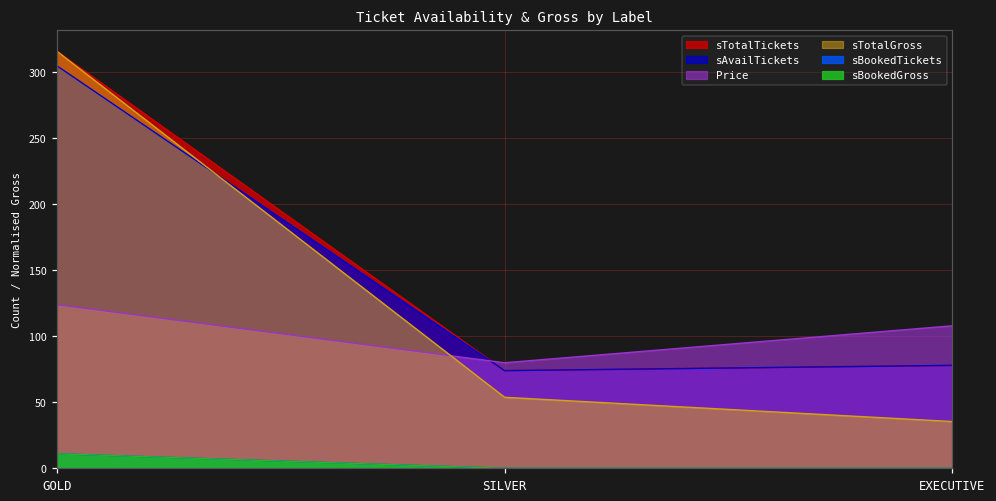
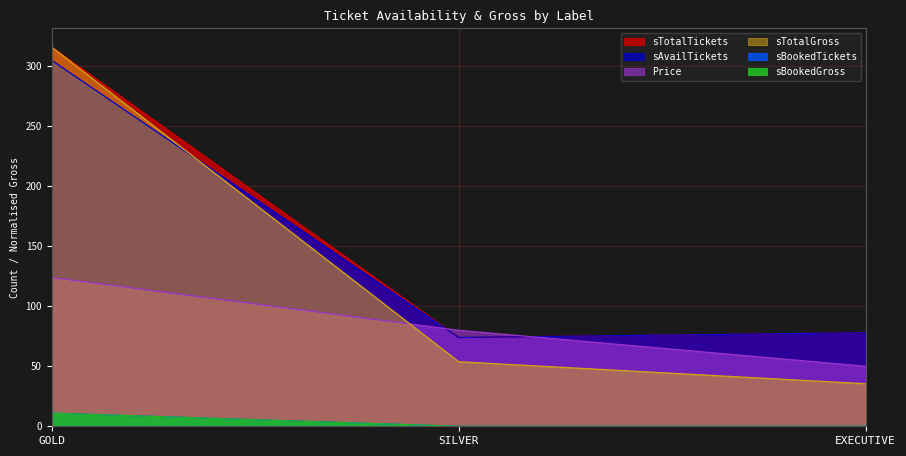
  {
    "sAvailTickets": {
      "GOLD": 305
    },
    "Price": {
      "GOLD": 124,
      "SILVER": 80,
-     "EXECUTIVE": 108
+     "EXECUTIVE": 50
    },
    "sTotalGross": {
      "SILVER": 54,
      "EXECUTIVE": 35
    },
    "sBookedGross": {
      "GOLD": 11,
      "SILVER": 0,
      "EXECUTIVE": 0
    }
  }
